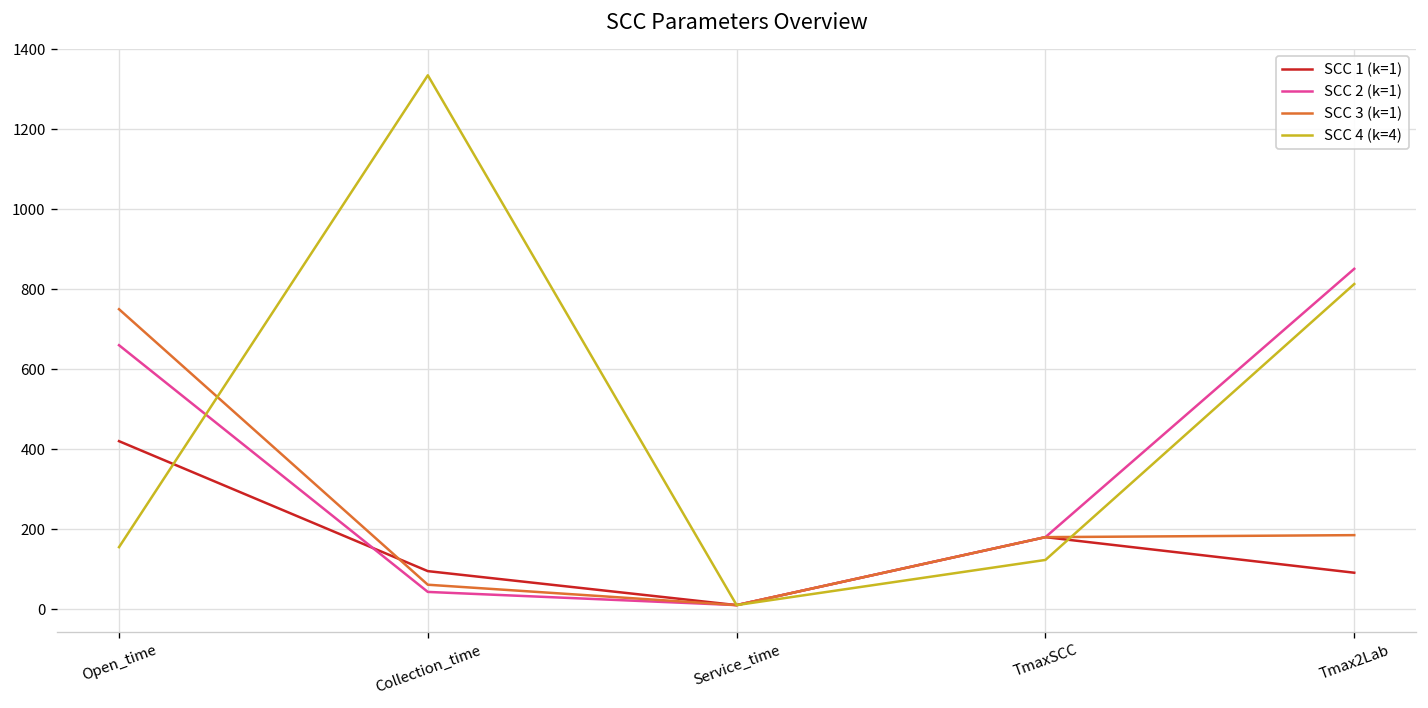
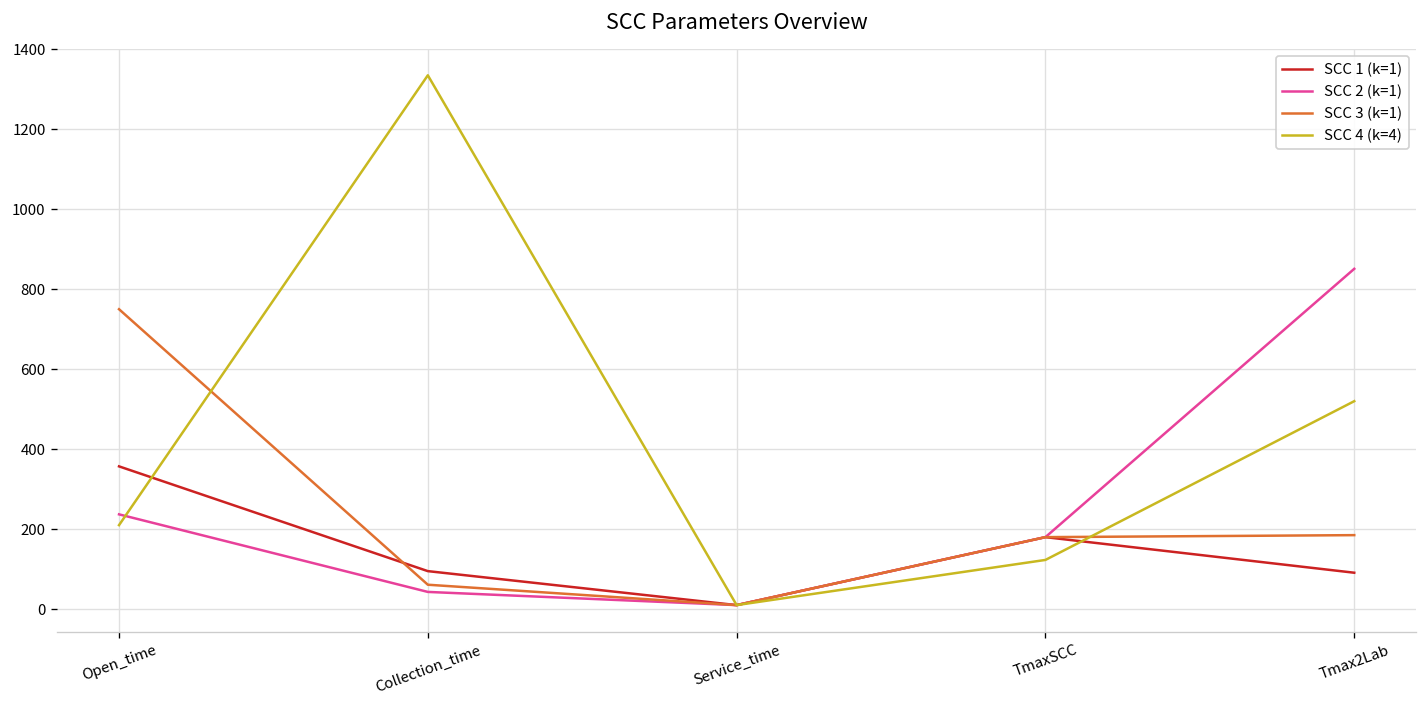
  {
    "SCC 1 (k=1)": {
-     "Open_time": 420,
+     "Open_time": 360,
      "Collection_time": 100,
      "Tmax2Lab": 90
    },
    "SCC 2 (k=1)": {
-     "Open_time": 660,
+     "Open_time": 240,
      "Collection_time": 40,
      "Tmax2Lab": 850
    },
    "SCC 3 (k=1)": {
      "Open_time": 750,
      "Collection_time": 60,
      "Tmax2Lab": 190
    },
    "SCC 4 (k=4)": {
-     "Open_time": 160,
+     "Open_time": 210,
      "Collection_time": 1340,
      "TmaxSCC": 120,
-     "Tmax2Lab": 810
+     "Tmax2Lab": 520
    }
  }
